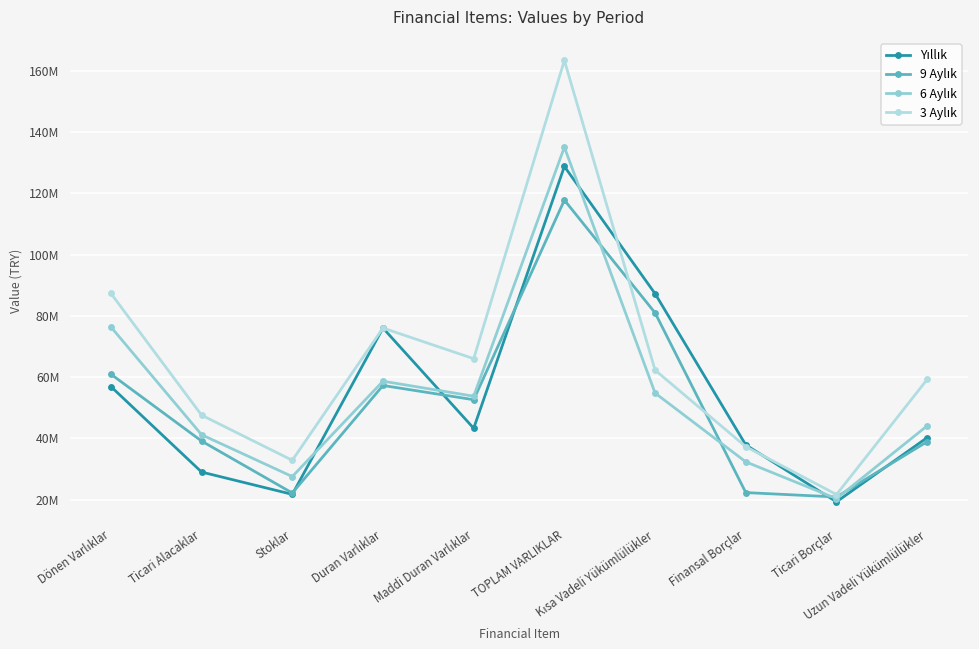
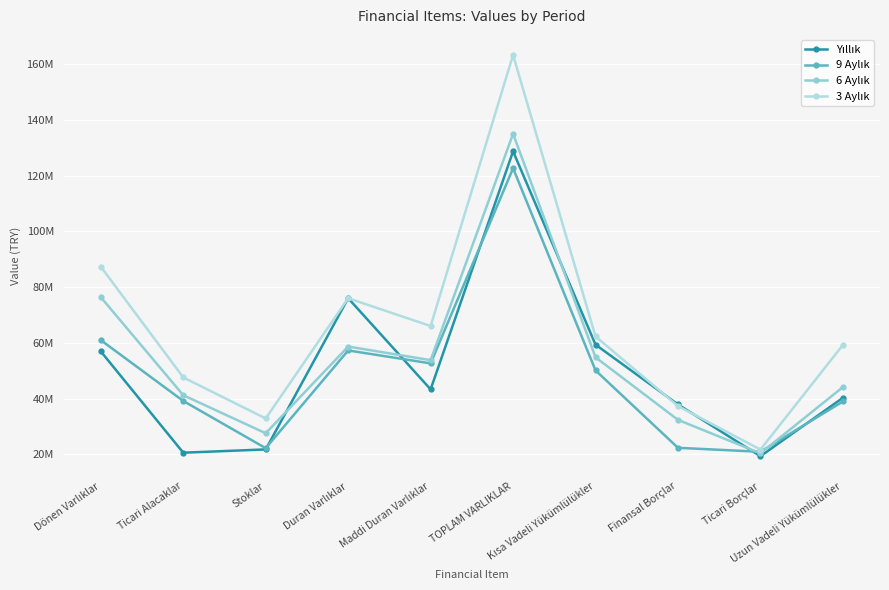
  {
    "Yıllık": {
      "Dönen Varlıklar": 57000000,
-     "Ticari Alacaklar": 29000000,
+     "Ticari Alacaklar": 21000000,
      "Maddi Duran Varlıklar": 43000000,
      "TOPLAM VARLIKLAR": 129000000,
-     "Kısa Vadeli Yükümlülükler": 87000000,
+     "Kısa Vadeli Yükümlülükler": 59000000,
      "Ticari Borçlar": 19000000,
      "Uzun Vadeli Yükümlülükler": 40000000
    },
    "9 Aylık": {
      "Dönen Varlıklar": 61000000,
      "Ticari Alacaklar": 39000000,
      "Duran Varlıklar": 57000000,
      "Maddi Duran Varlıklar": 53000000,
-     "TOPLAM VARLIKLAR": 118000000,
-     "Kısa Vadeli Yükümlülükler": 81000000,
+     "TOPLAM VARLIKLAR": 123000000,
+     "Kısa Vadeli Yükümlülükler": 50000000,
      "Finansal Borçlar": 22000000,
      "Uzun Vadeli Yükümlülükler": 39000000
    }
  }
